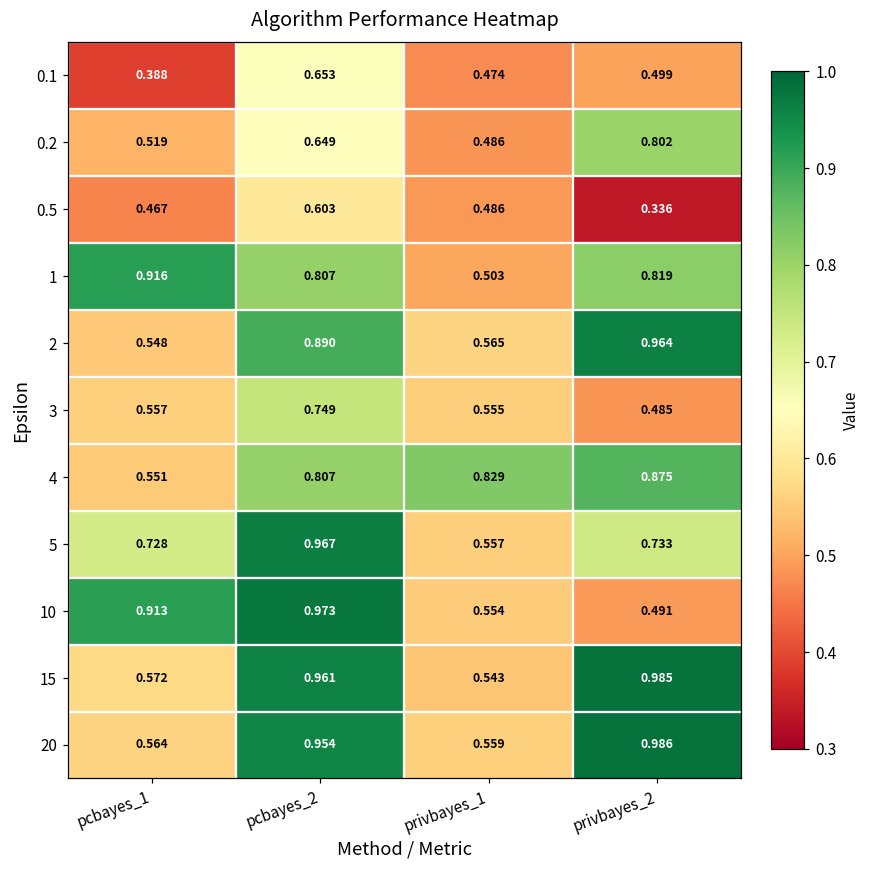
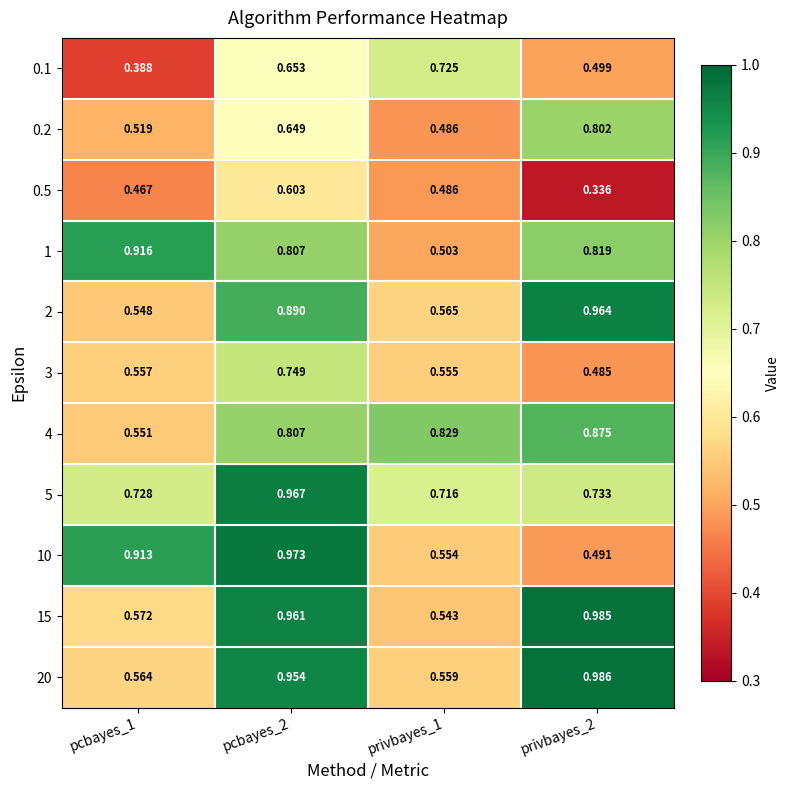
  {
    "0.1": {
      "pcbayes_1": 0.388,
      "pcbayes_2": 0.653,
-     "privbayes_1": 0.474,
+     "privbayes_1": 0.725,
      "privbayes_2": 0.499
    },
    "0.2": {
      "pcbayes_1": 0.519,
      "pcbayes_2": 0.649,
      "privbayes_1": 0.486,
      "privbayes_2": 0.802
    },
    "0.5": {
      "pcbayes_1": 0.467,
      "pcbayes_2": 0.603,
      "privbayes_1": 0.486,
      "privbayes_2": 0.336
    },
    "1": {
      "pcbayes_1": 0.916,
      "pcbayes_2": 0.807,
      "privbayes_1": 0.503,
      "privbayes_2": 0.819
    },
    "2": {
      "pcbayes_1": 0.548,
      "pcbayes_2": 0.890,
      "privbayes_1": 0.565,
      "privbayes_2": 0.964
    },
    "3": {
      "pcbayes_1": 0.557,
      "pcbayes_2": 0.749,
      "privbayes_1": 0.555,
      "privbayes_2": 0.485
    },
    "4": {
      "pcbayes_1": 0.551,
      "pcbayes_2": 0.807,
      "privbayes_1": 0.829,
      "privbayes_2": 0.875
    },
    "5": {
      "pcbayes_1": 0.728,
      "pcbayes_2": 0.967,
-     "privbayes_1": 0.557,
+     "privbayes_1": 0.716,
      "privbayes_2": 0.733
    },
    "10": {
      "pcbayes_1": 0.913,
      "pcbayes_2": 0.973,
      "privbayes_1": 0.554,
      "privbayes_2": 0.491
    },
    "15": {
      "pcbayes_1": 0.572,
      "pcbayes_2": 0.961,
      "privbayes_1": 0.543,
      "privbayes_2": 0.985
    },
    "20": {
      "pcbayes_1": 0.564,
      "pcbayes_2": 0.954,
      "privbayes_1": 0.559,
      "privbayes_2": 0.986
    }
  }
